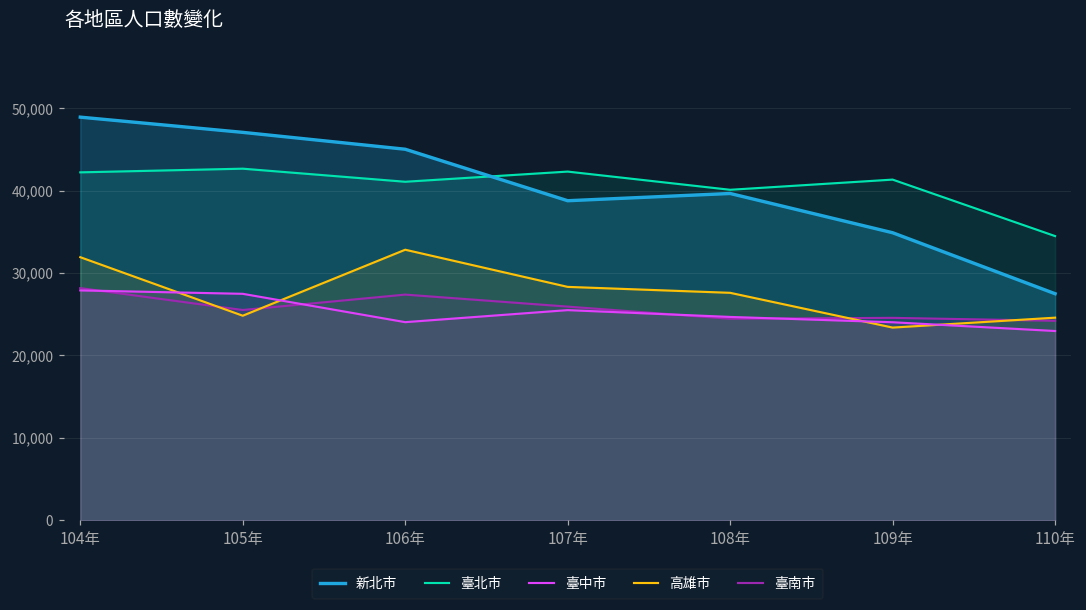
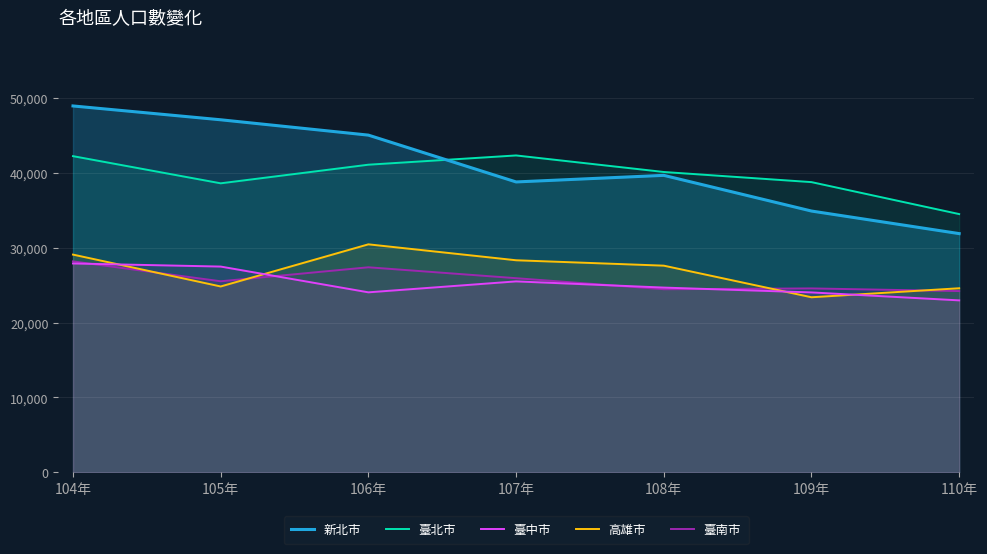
  {
    "新北市": {
      "104年": "49,000",
      "105年": "47,000",
      "106年": "45,000",
      "107年": "39,000",
      "108年": "40,000",
      "109年": "35,000",
-     "110年": "27,000"
+     "110年": "32,000"
    },
    "臺北市": {
      "104年": "42,000",
-     "105年": "43,000",
+     "105年": "39,000",
      "106年": "41,000",
      "107年": "42,000",
      "108年": "40,000",
-     "109年": "41,000",
+     "109年": "39,000",
      "110年": "34,000"
    },
    "臺中市": {
      "105年": "27,000",
      "106年": "24,000",
      "107年": "25,000",
      "109年": "24,000",
      "110年": "23,000"
    },
    "高雄市": {
-     "104年": "32,000",
+     "104年": "29,000",
      "105年": "25,000",
-     "106年": "33,000",
+     "106年": "30,000",
      "107年": "28,000",
      "108年": "28,000",
      "109年": "23,000",
      "110年": "25,000"
    },
    "臺南市": {
      "105年": "26,000",
      "106年": "27,000",
      "107年": "26,000",
      "109年": "25,000",
      "110年": "24,000"
    }
  }
